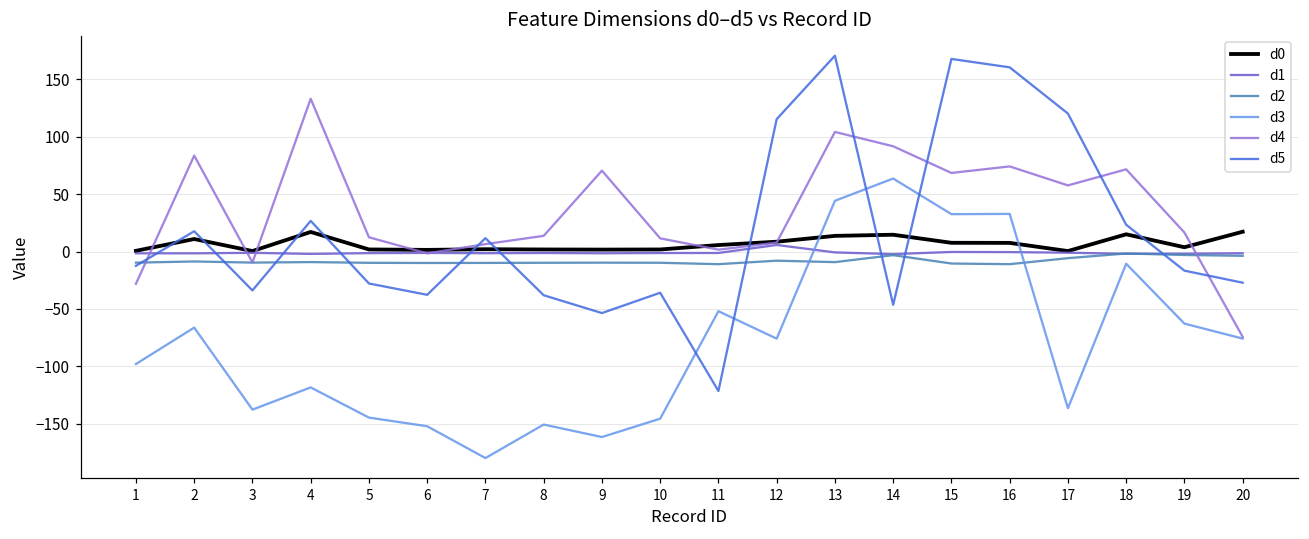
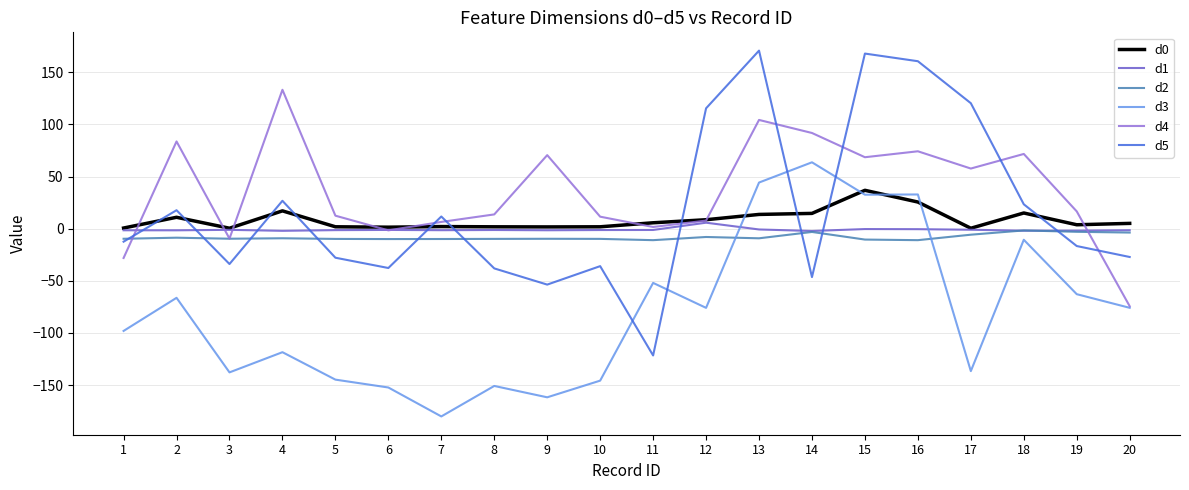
  {
    "d0": {
      "2": 11,
      "4": 17,
      "5": 2,
      "6": 1,
      "7": 2,
      "8": 2,
      "9": 2,
      "10": 2,
      "11": 6,
      "13": 14,
      "14": 15,
-     "15": 8,
-     "16": 8,
+     "15": 37,
+     "16": 26,
      "18": 15,
      "19": 4,
-     "20": 17
+     "20": 5
    }
  }
